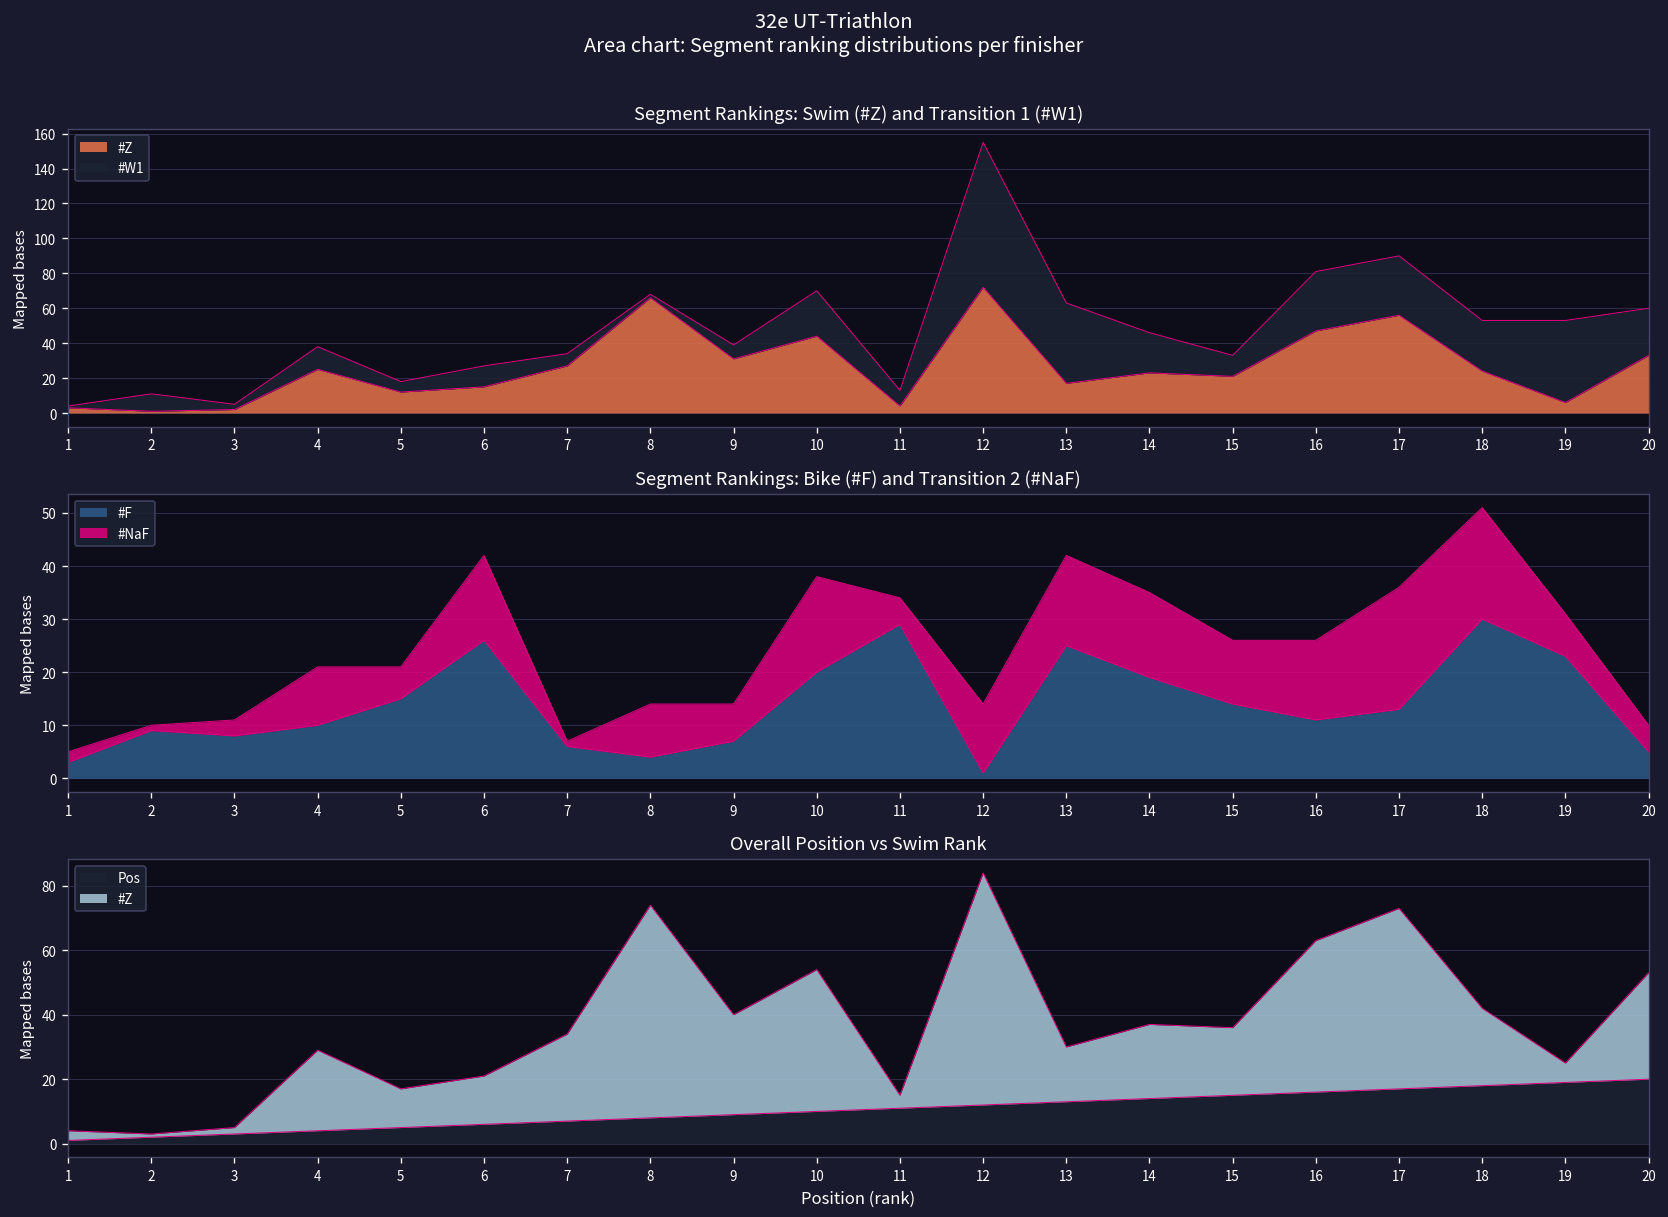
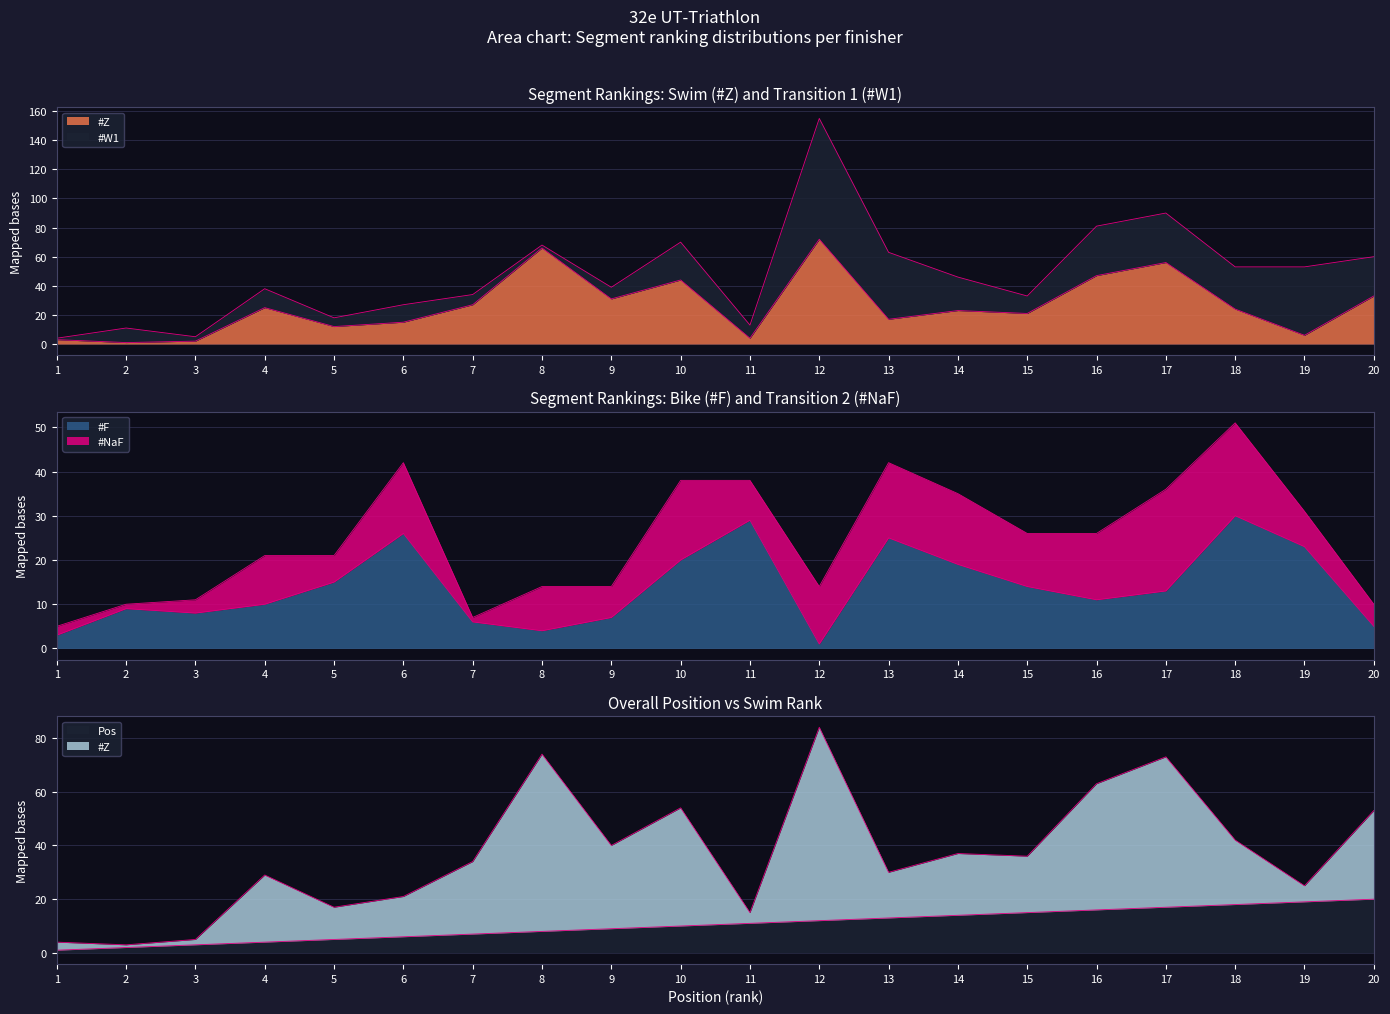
  {
    "Segment Rankings: Bike (#F) and Transition 2 (#NaF)": {
      "#F": {
        "1": 3,
        "2": 9,
        "3": 8,
        "4": 10,
        "5": 15,
        "6": 26,
        "7": 6,
        "8": 4,
        "9": 7,
        "10": 20,
        "11": 29,
        "12": 1,
        "13": 25,
        "14": 19,
        "15": 14,
        "16": 11,
        "17": 13,
        "18": 30,
        "19": 23,
        "20": 5
      },
      "#NaF": {
        "1": 2,
        "2": 1,
        "3": 3,
        "4": 11,
        "5": 6,
        "6": 16,
        "7": 1,
        "8": 10,
        "9": 7,
        "10": 18,
-       "11": 5,
+       "11": 9,
        "12": 13,
        "13": 17,
        "14": 16,
        "15": 12,
        "16": 15,
        "17": 23,
        "18": 21,
        "19": 8,
        "20": 5
      }
    },
    "Overall Position vs Swim Rank": {
      "Pos": {
        "1": 1,
        "2": 2,
        "3": 3,
        "4": 4,
        "5": 5,
        "6": 6,
        "7": 7,
        "8": 8,
        "9": 9,
        "10": 10,
        "11": 11,
        "12": 12,
        "13": 13,
        "14": 14,
        "15": 15,
        "16": 16,
        "17": 17,
        "18": 18,
        "19": 19,
        "20": 20
      }
    }
  }
